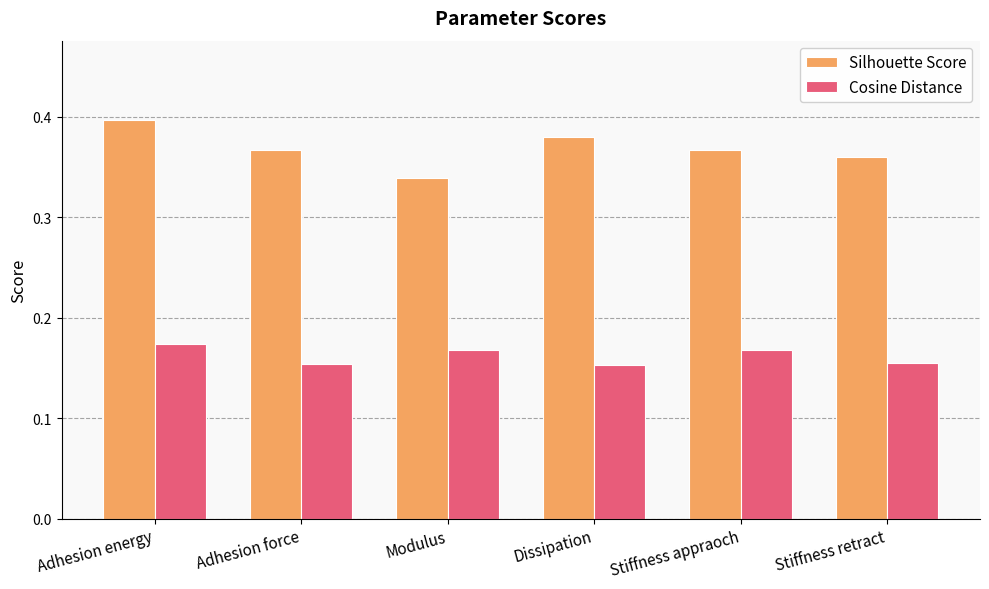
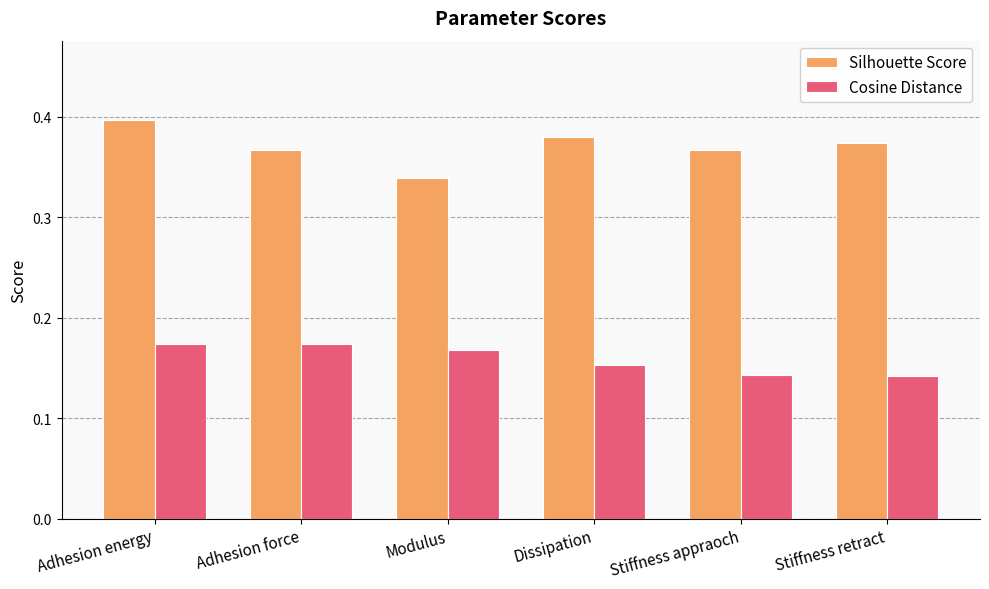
  {
    "Silhouette Score": {
      "Adhesion energy": 0.397,
      "Adhesion force": 0.367,
      "Modulus": 0.339,
      "Dissipation": 0.380,
      "Stiffness appraoch": 0.367,
-     "Stiffness retract": 0.360
+     "Stiffness retract": 0.375
    },
    "Cosine Distance": {
      "Adhesion energy": 0.174,
-     "Adhesion force": 0.154,
+     "Adhesion force": 0.174,
      "Modulus": 0.168,
      "Dissipation": 0.153,
-     "Stiffness appraoch": 0.168,
-     "Stiffness retract": 0.155
+     "Stiffness appraoch": 0.143,
+     "Stiffness retract": 0.142
    }
  }
